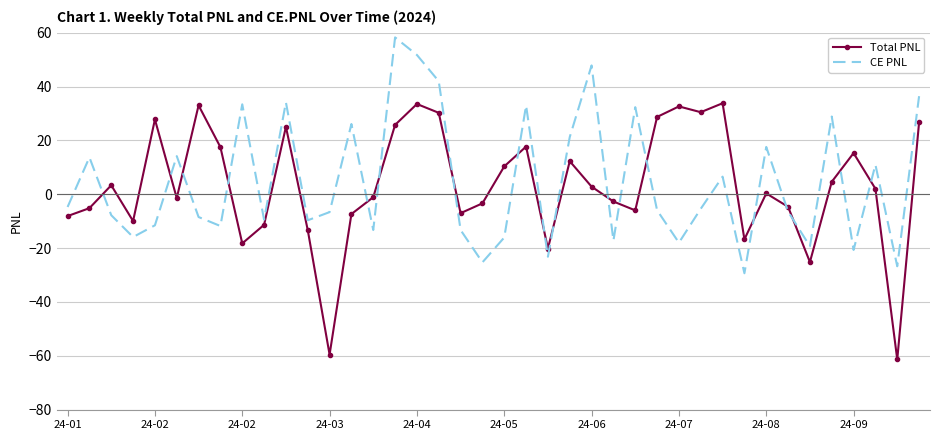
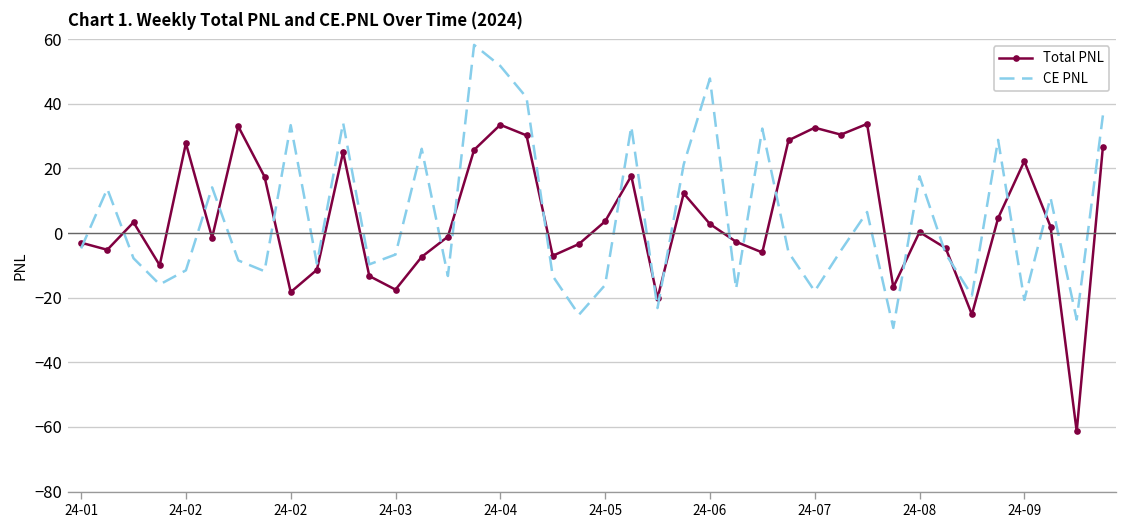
  {
    "Total PNL": {
-     "24-01": -8,
-     "24-03": -60,
+     "24-01": -3,
+     "24-03": -18,
      "24-04": 34,
-     "24-05": 10,
+     "24-05": 4,
      "24-06": 3,
      "24-07": 33,
      "24-08": 0,
-     "24-09": 15
+     "24-09": 22
    },
    "CE PNL": {
      "24-01": -5,
      "24-03": -7,
      "24-04": 52,
      "24-05": -16,
      "24-06": 48,
      "24-07": -18,
      "24-08": 18,
      "24-09": -21
    }
  }
